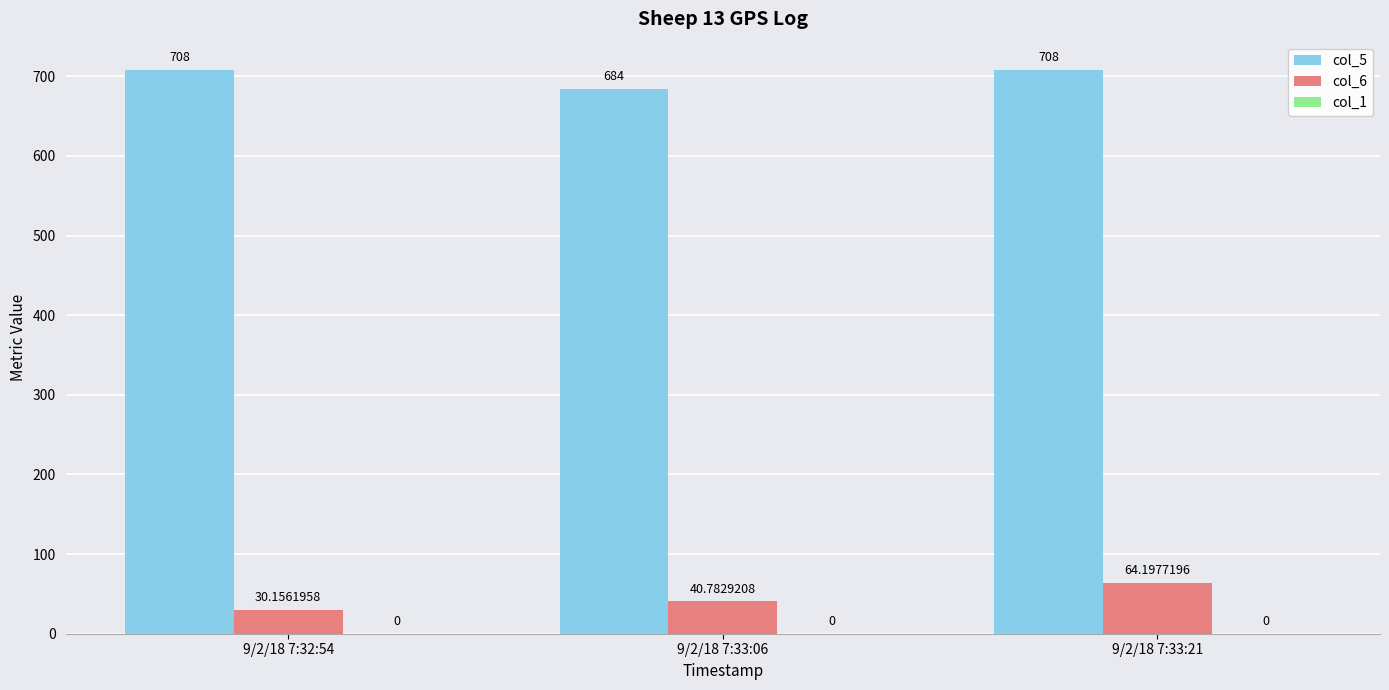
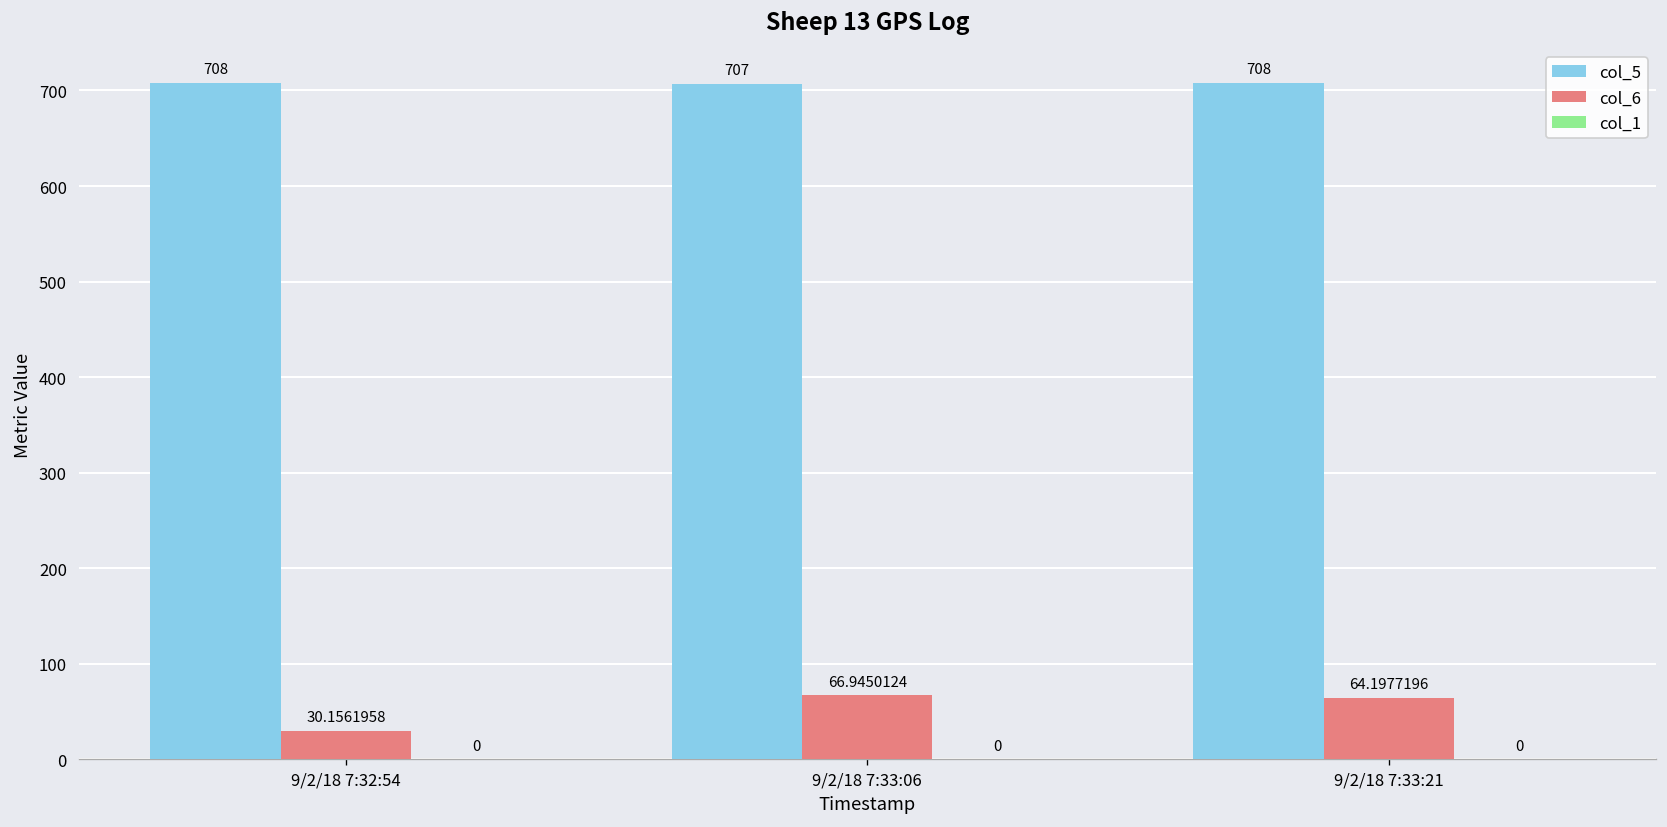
  {
    "col_5": {
      "9/2/18 7:32:54": 708,
-     "9/2/18 7:33:06": 684,
+     "9/2/18 7:33:06": 707,
      "9/2/18 7:33:21": 708
    },
    "col_6": {
      "9/2/18 7:32:54": 30.1561958,
-     "9/2/18 7:33:06": 40.7829208,
+     "9/2/18 7:33:06": 66.9450124,
      "9/2/18 7:33:21": 64.1977196
    },
    "col_1": {
      "9/2/18 7:32:54": 0,
      "9/2/18 7:33:06": 0,
      "9/2/18 7:33:21": 0
    }
  }
